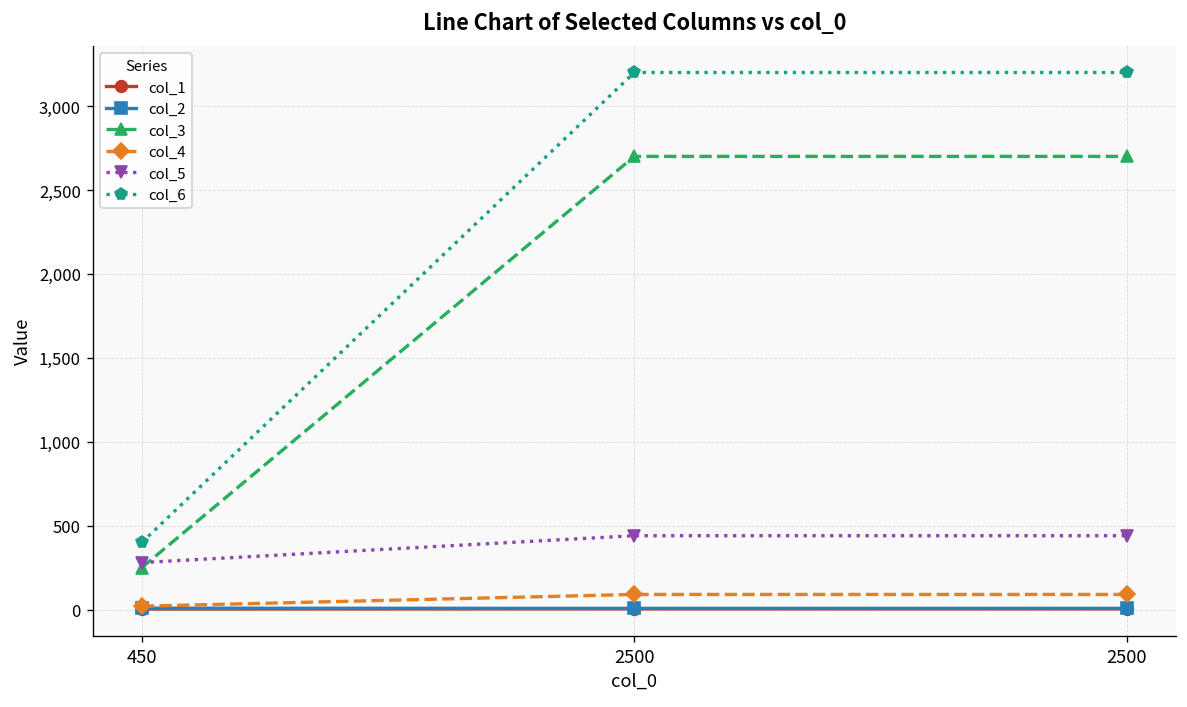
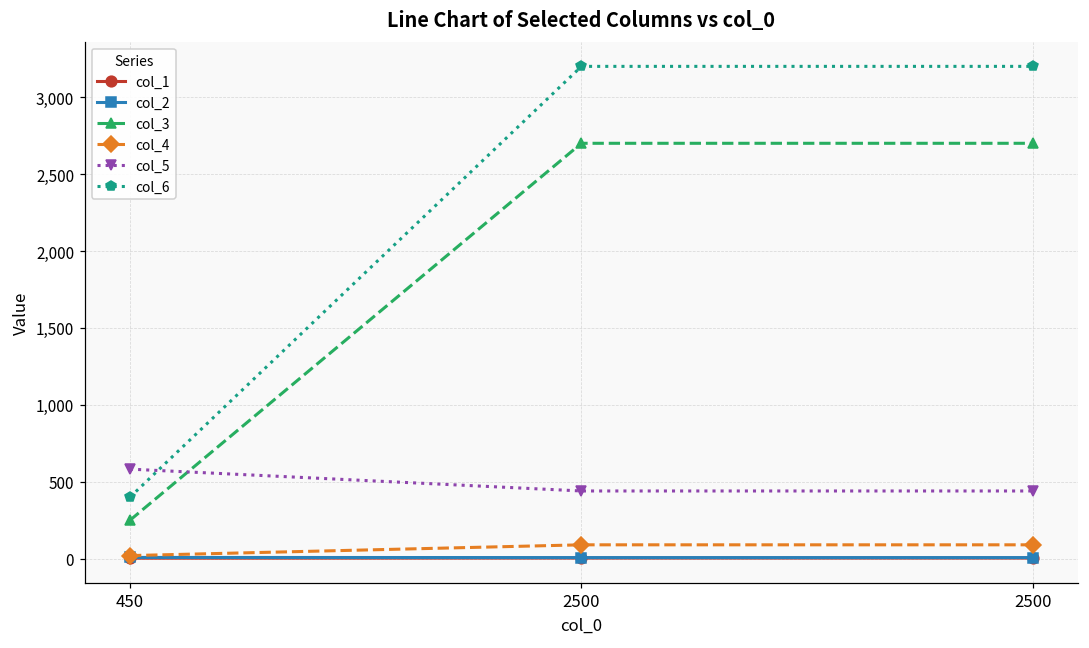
  {
    "col_5": {
-     "450": 280
+     "450": 580
    }
  }
